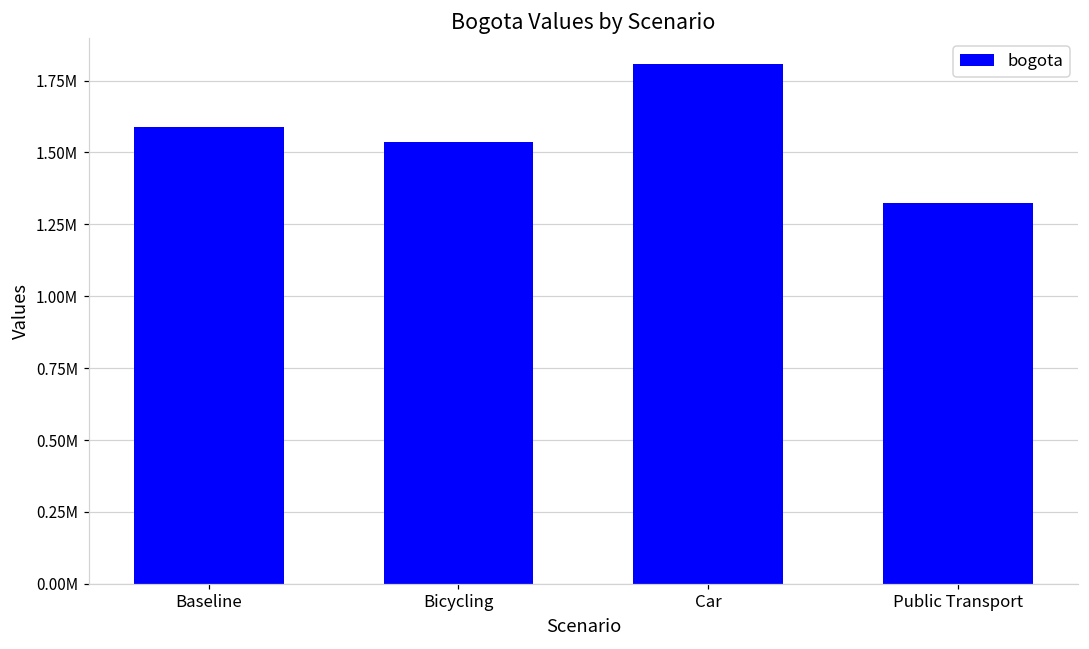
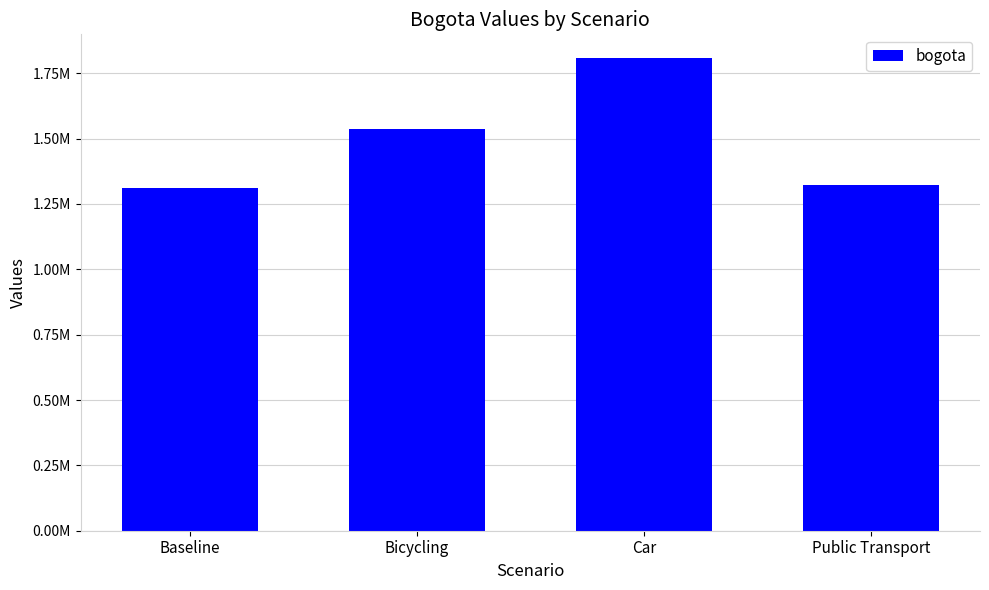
  {
-   "Baseline": 1590000,
+   "Baseline": 1310000,
    "Bicycling": 1540000,
    "Car": 1810000,
    "Public Transport": 1320000
  }
